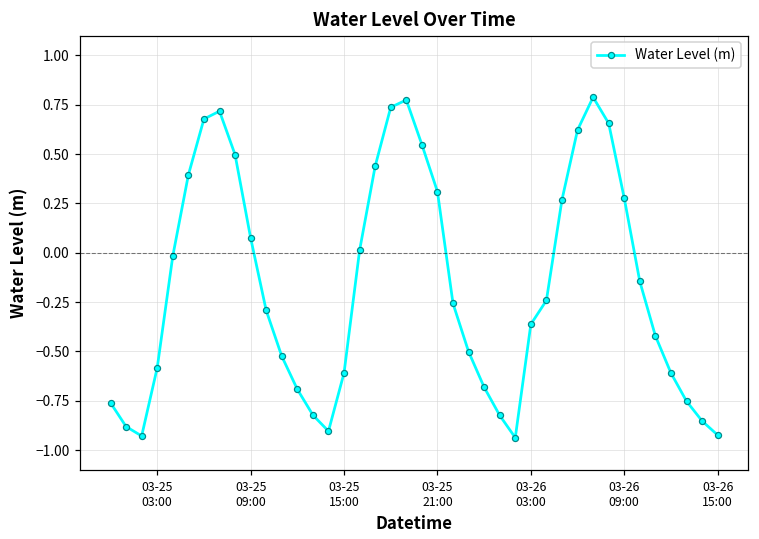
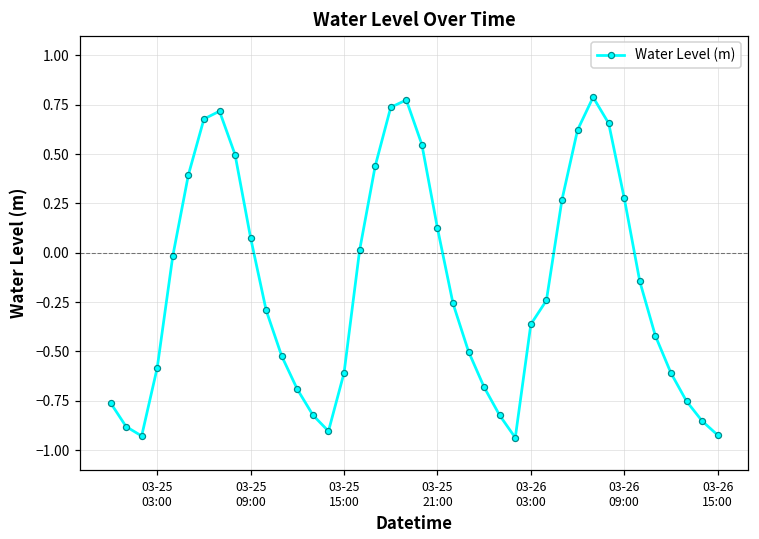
  {
    "03-25 03:00": -0.58,
    "03-25 09:00": 0.07,
    "03-25 15:00": -0.61,
-   "03-25 21:00": 0.31,
+   "03-25 21:00": 0.12,
    "03-26 03:00": -0.36,
    "03-26 09:00": 0.28,
    "03-26 15:00": -0.92
  }
